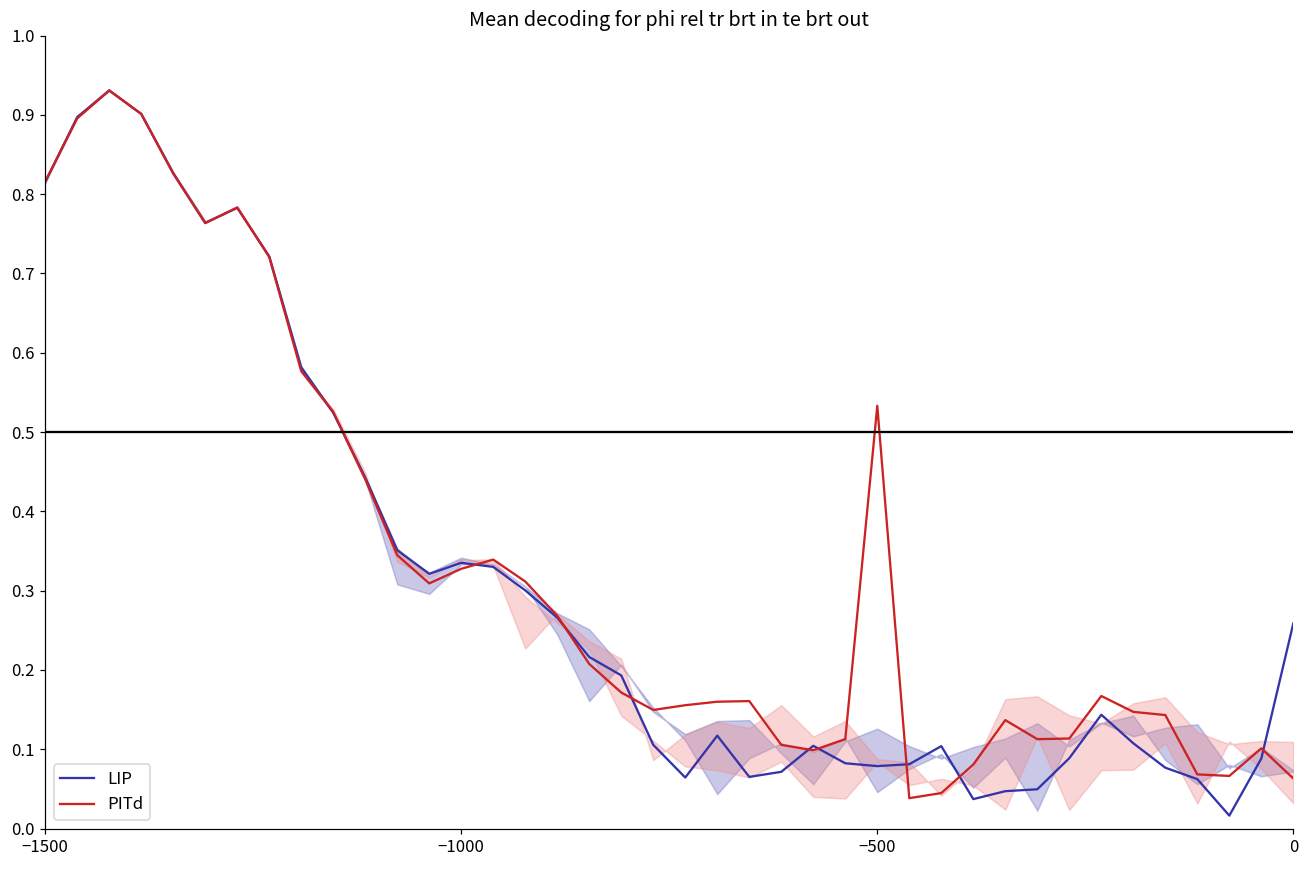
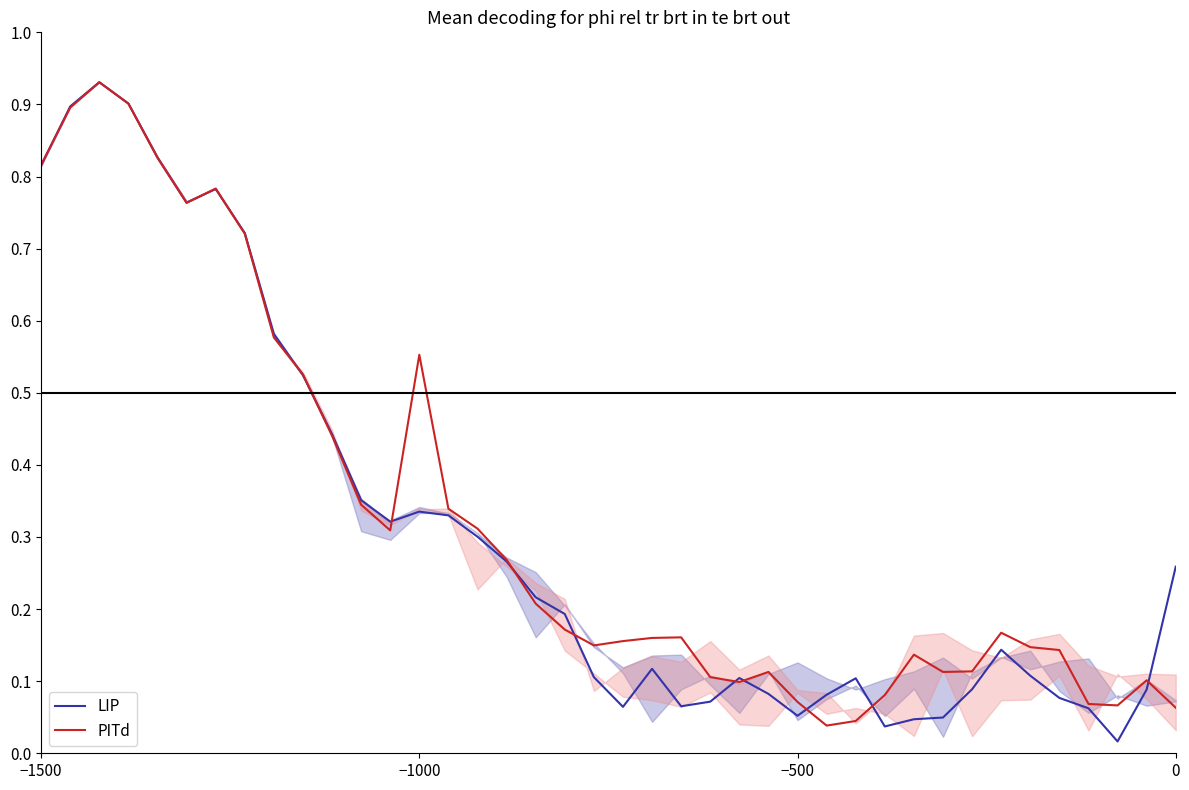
  {
    "LIP": {
      "−1000": 0.34,
-     "−500": 0.08,
+     "−500": 0.05,
      "0": 0.26
    },
    "PITd": {
-     "−1000": 0.33,
-     "−500": 0.53,
+     "−1000": 0.55,
+     "−500": 0.07,
      "0": 0.06
    }
  }
